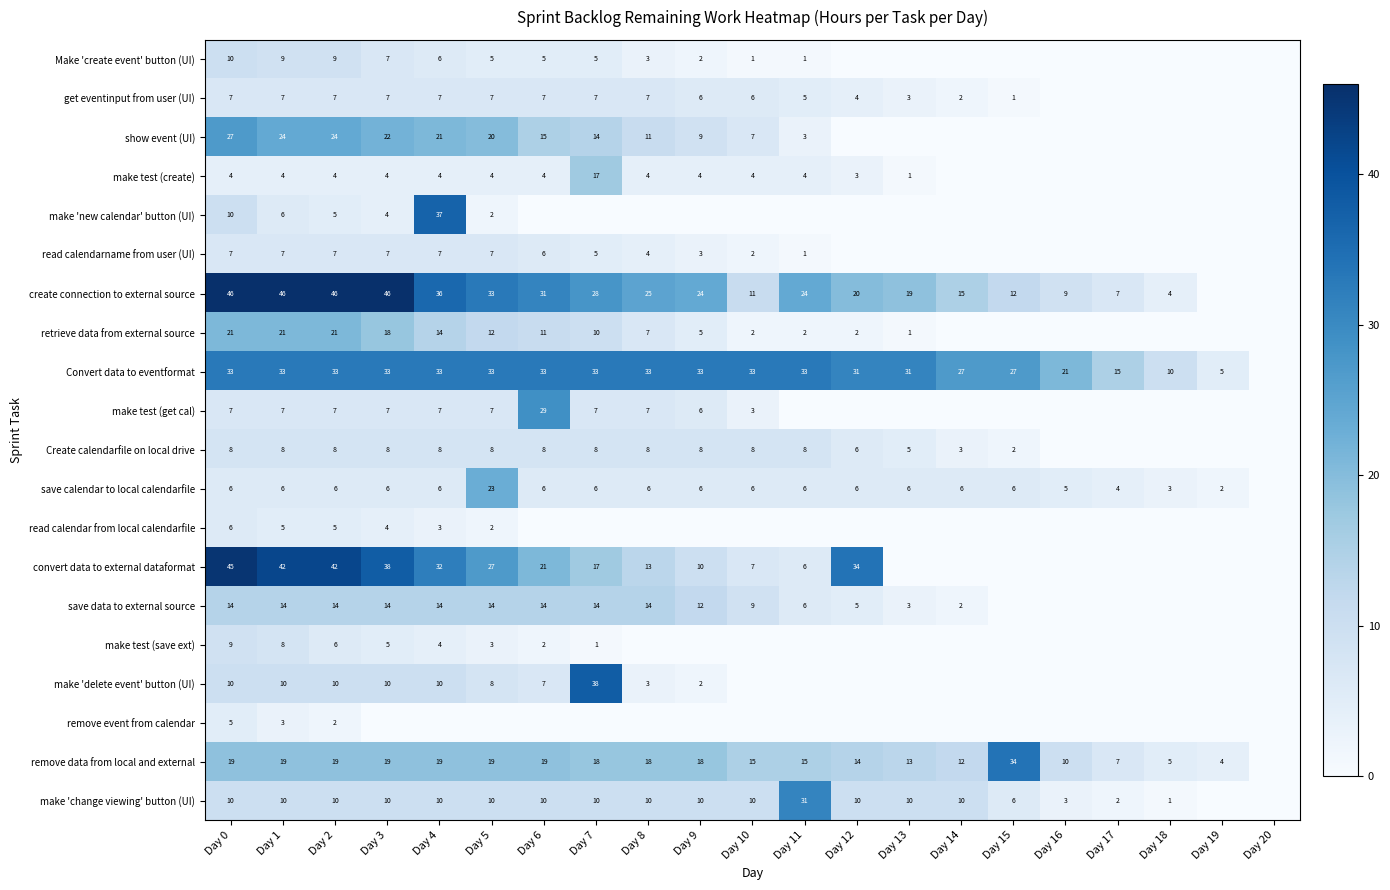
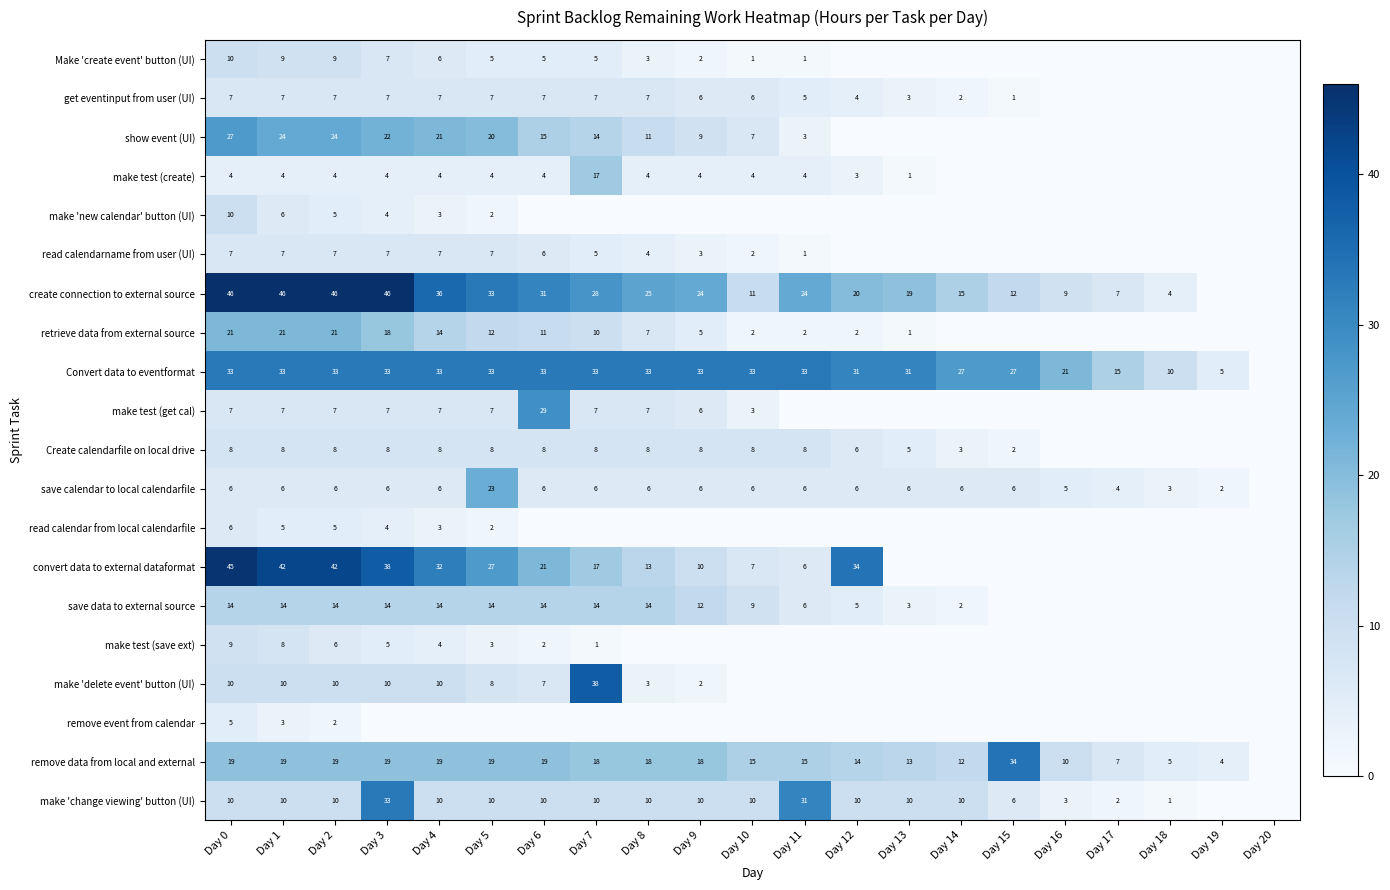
  {
    "make 'new calendar' button (UI)": {
      "Day 0": 10,
      "Day 1": 6,
      "Day 2": 5,
      "Day 3": 4,
-     "Day 4": 37,
+     "Day 4": 3,
      "Day 5": 2
    },
    "make 'change viewing' button (UI)": {
      "Day 0": 10,
      "Day 1": 10,
      "Day 2": 10,
-     "Day 3": 10,
+     "Day 3": 33,
      "Day 4": 10,
      "Day 5": 10,
      "Day 6": 10,
      "Day 7": 10,
      "Day 8": 10,
      "Day 9": 10,
      "Day 10": 10,
      "Day 11": 31,
      "Day 12": 10,
      "Day 13": 10,
      "Day 14": 10,
      "Day 15": 6,
      "Day 16": 3,
      "Day 17": 2,
      "Day 18": 1
    }
  }
